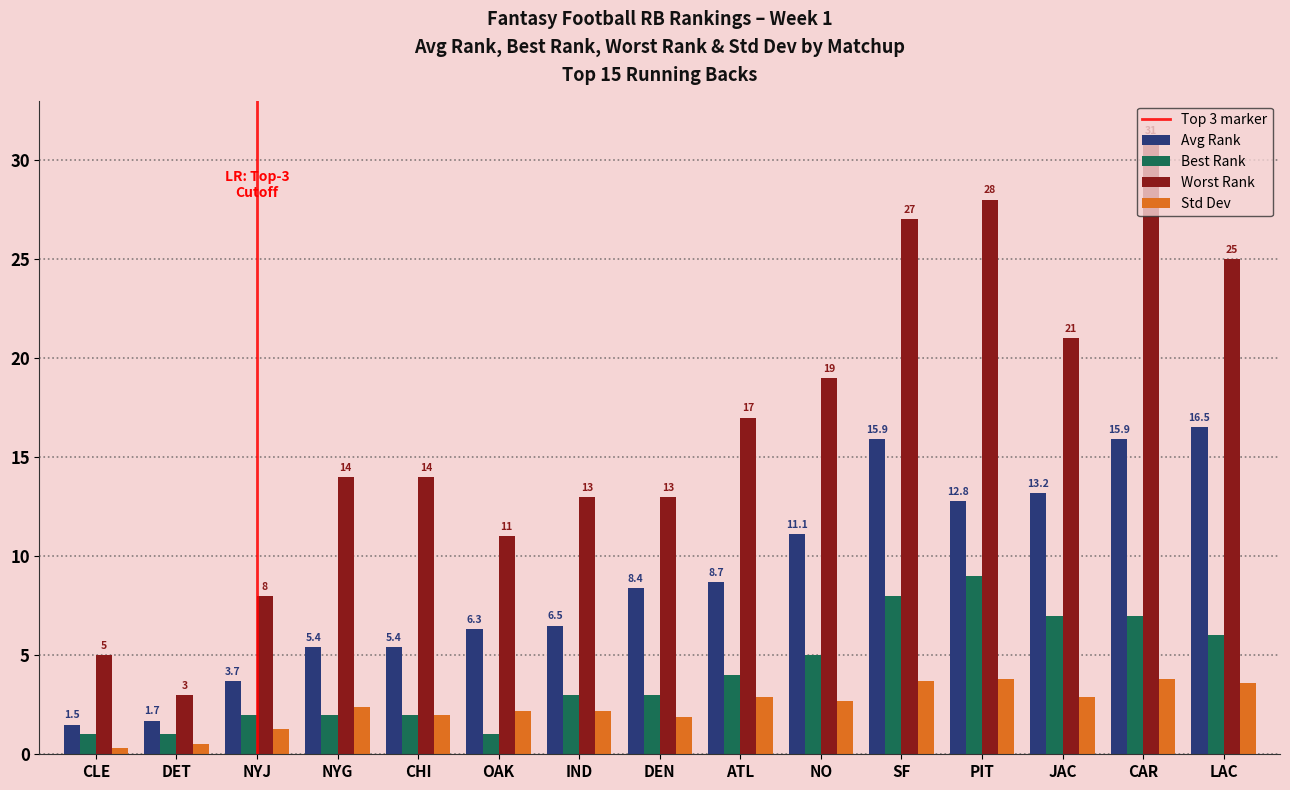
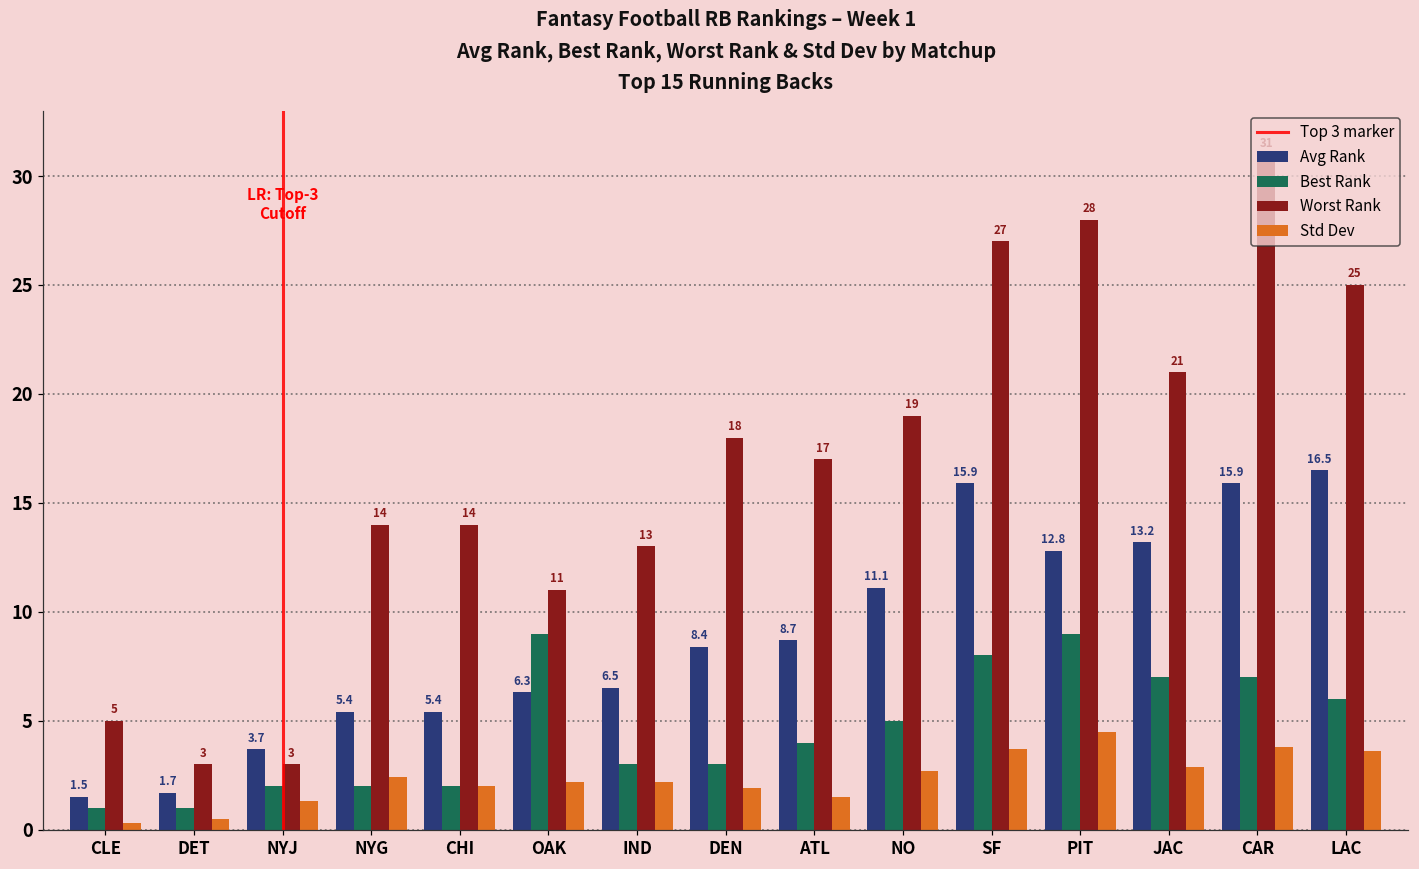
  {
    "Avg Rank": {
      "CLE": 1.5,
      "DET": 1.7,
      "NYJ": 3.7,
      "NYG": 5.4,
      "CHI": 5.4,
      "OAK": 6.3,
      "IND": 6.5,
      "DEN": 8.4,
      "ATL": 8.7,
      "NO": 11.1,
      "SF": 15.9,
      "PIT": 12.8,
      "JAC": 13.2,
      "CAR": 15.9,
      "LAC": 16.5
    },
    "Best Rank": {
      "CLE": 1,
      "DET": 1,
      "NYJ": 2,
      "NYG": 2,
      "CHI": 2,
-     "OAK": 1,
+     "OAK": 9,
      "IND": 3,
      "DEN": 3,
      "ATL": 4,
      "NO": 5,
      "SF": 8,
      "PIT": 9,
      "JAC": 7,
      "CAR": 7,
      "LAC": 6
    },
    "Worst Rank": {
      "CLE": 5,
      "DET": 3,
-     "NYJ": 8,
+     "NYJ": 3,
      "NYG": 14,
      "CHI": 14,
      "OAK": 11,
      "IND": 13,
-     "DEN": 13,
+     "DEN": 18,
      "ATL": 17,
      "NO": 19,
      "SF": 27,
      "PIT": 28,
      "JAC": 21,
      "LAC": 25
    },
    "Std Dev": {
      "CLE": 0.3,
      "DET": 0.5,
      "NYJ": 1.3,
      "NYG": 2.4,
      "CHI": 2.0,
      "OAK": 2.2,
      "IND": 2.2,
      "DEN": 1.9,
-     "ATL": 2.9,
+     "ATL": 1.5,
      "NO": 2.7,
      "SF": 3.7,
-     "PIT": 3.8,
+     "PIT": 4.5,
      "JAC": 2.9,
      "CAR": 3.8,
      "LAC": 3.6
    }
  }
